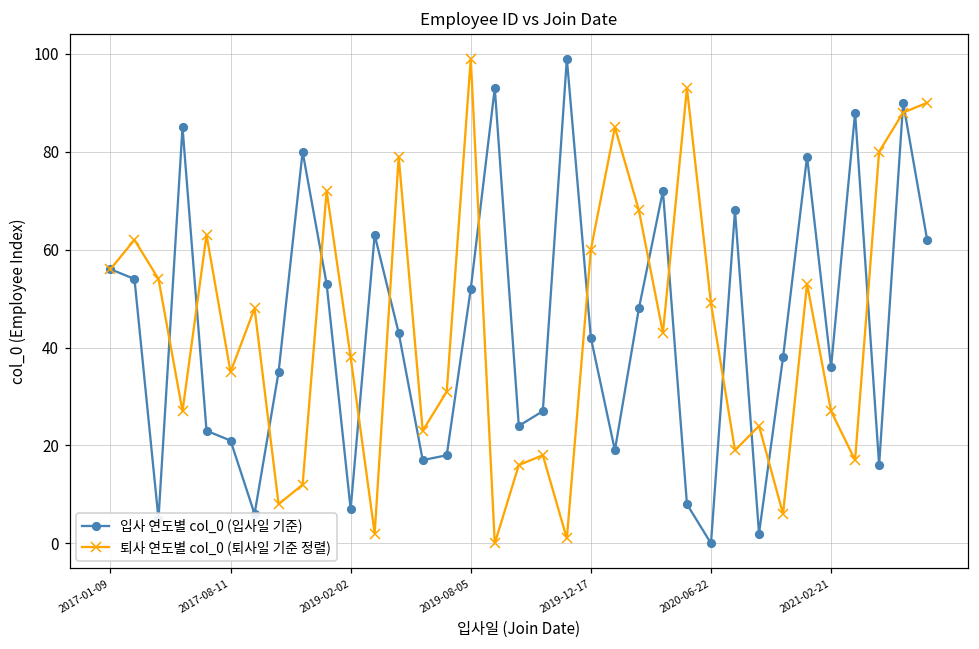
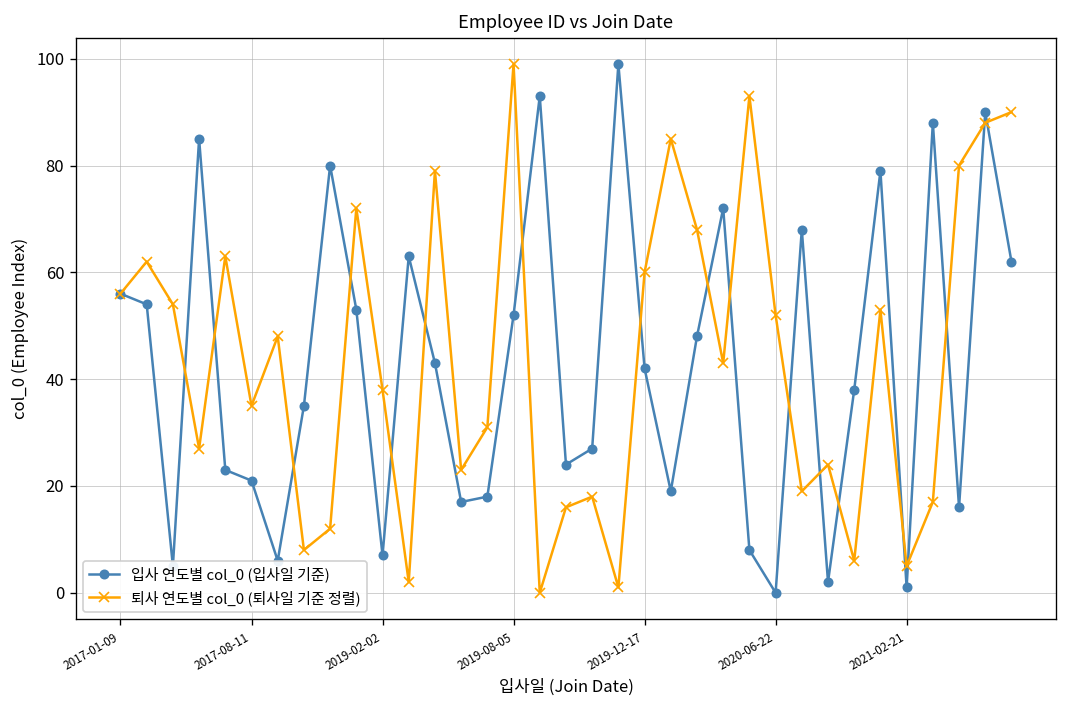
  {
    "입사 연도별 col_0 (입사일 기준)": {
      "2017-08-11": 21,
      "2019-02-02": 7,
      "2019-08-05": 52,
      "2019-12-17": 42,
      "2020-06-22": 0,
-     "2021-02-21": 36
+     "2021-02-21": 1
    },
    "퇴사 연도별 col_0 (퇴사일 기준 정렬)": {
      "2017-08-11": 35,
      "2019-02-02": 38,
      "2019-08-05": 99,
      "2019-12-17": 60,
-     "2020-06-22": 49,
-     "2021-02-21": 27
+     "2020-06-22": 52,
+     "2021-02-21": 5
    }
  }
